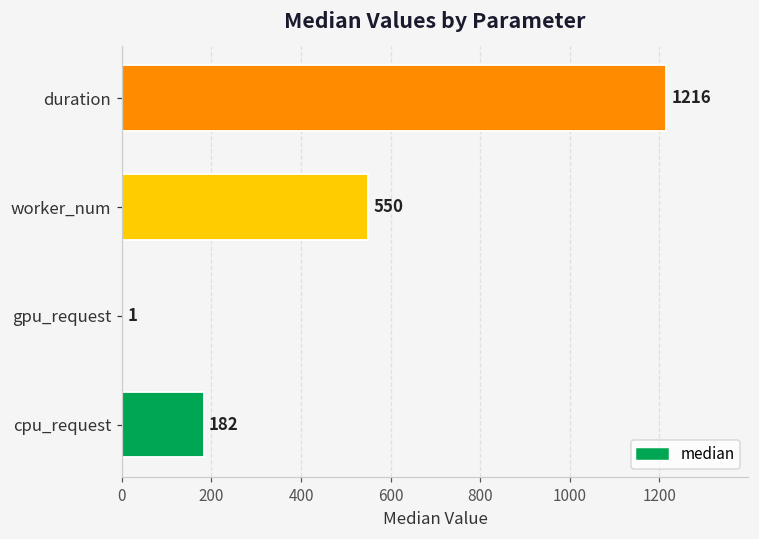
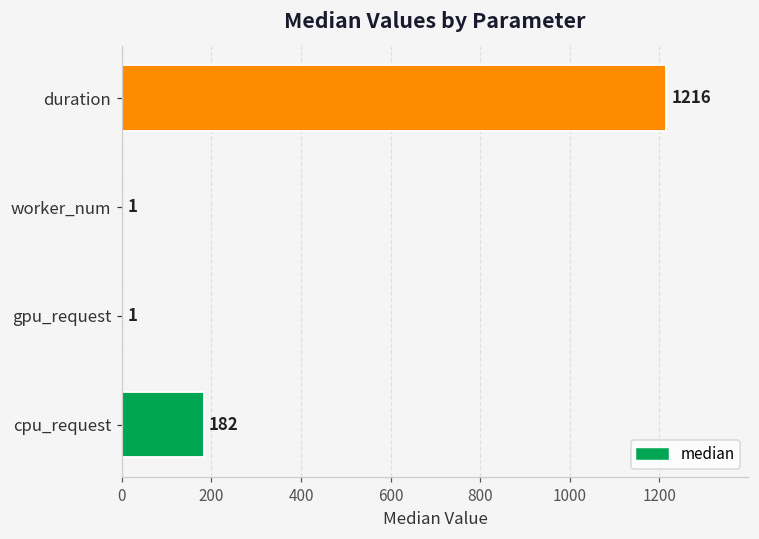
  {
    "duration": 1216,
-   "worker_num": 550,
+   "worker_num": 1,
    "gpu_request": 1,
    "cpu_request": 182
  }
